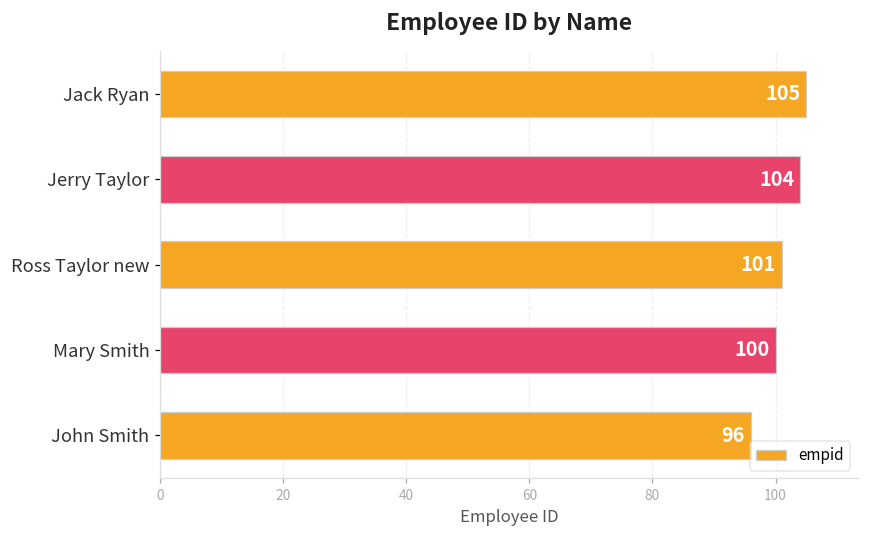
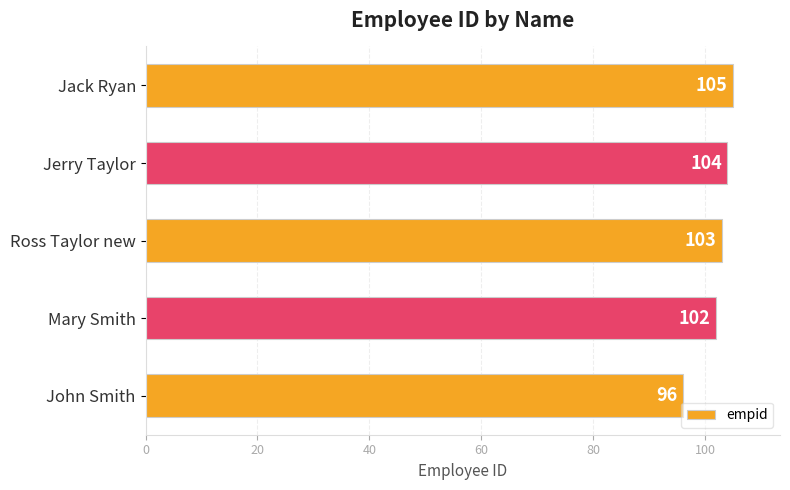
  {
    "Jack Ryan": 105,
    "Jerry Taylor": 104,
-   "Ross Taylor new": 101,
-   "Mary Smith": 100,
+   "Ross Taylor new": 103,
+   "Mary Smith": 102,
    "John Smith": 96
  }
